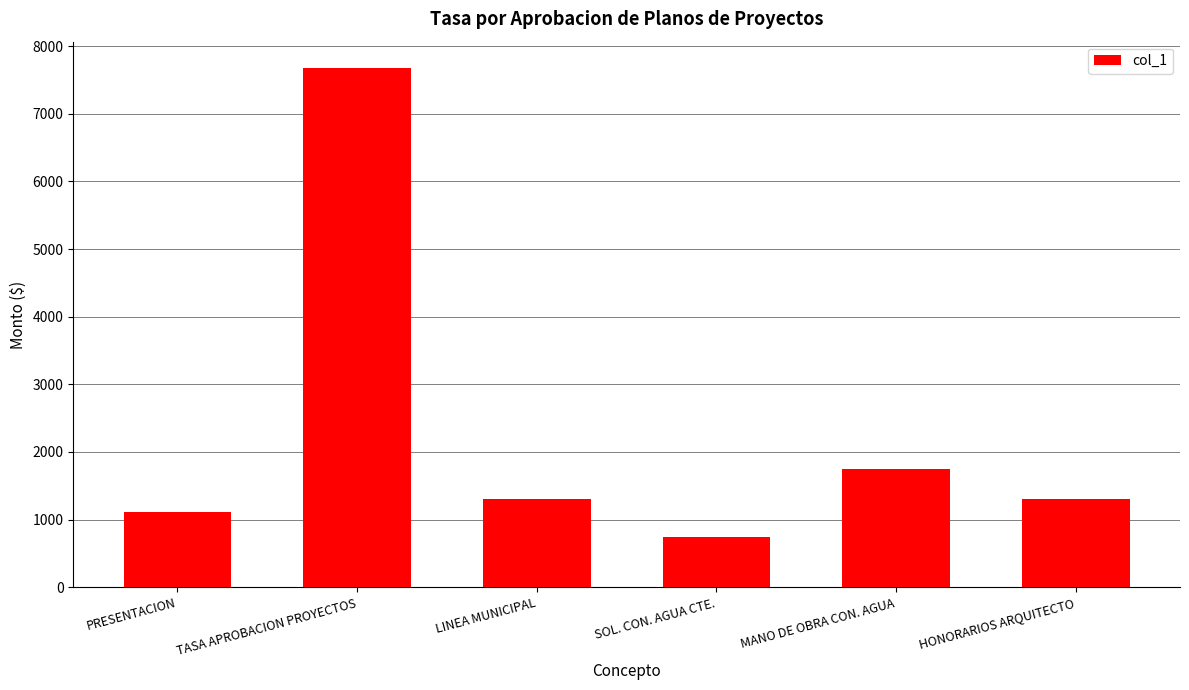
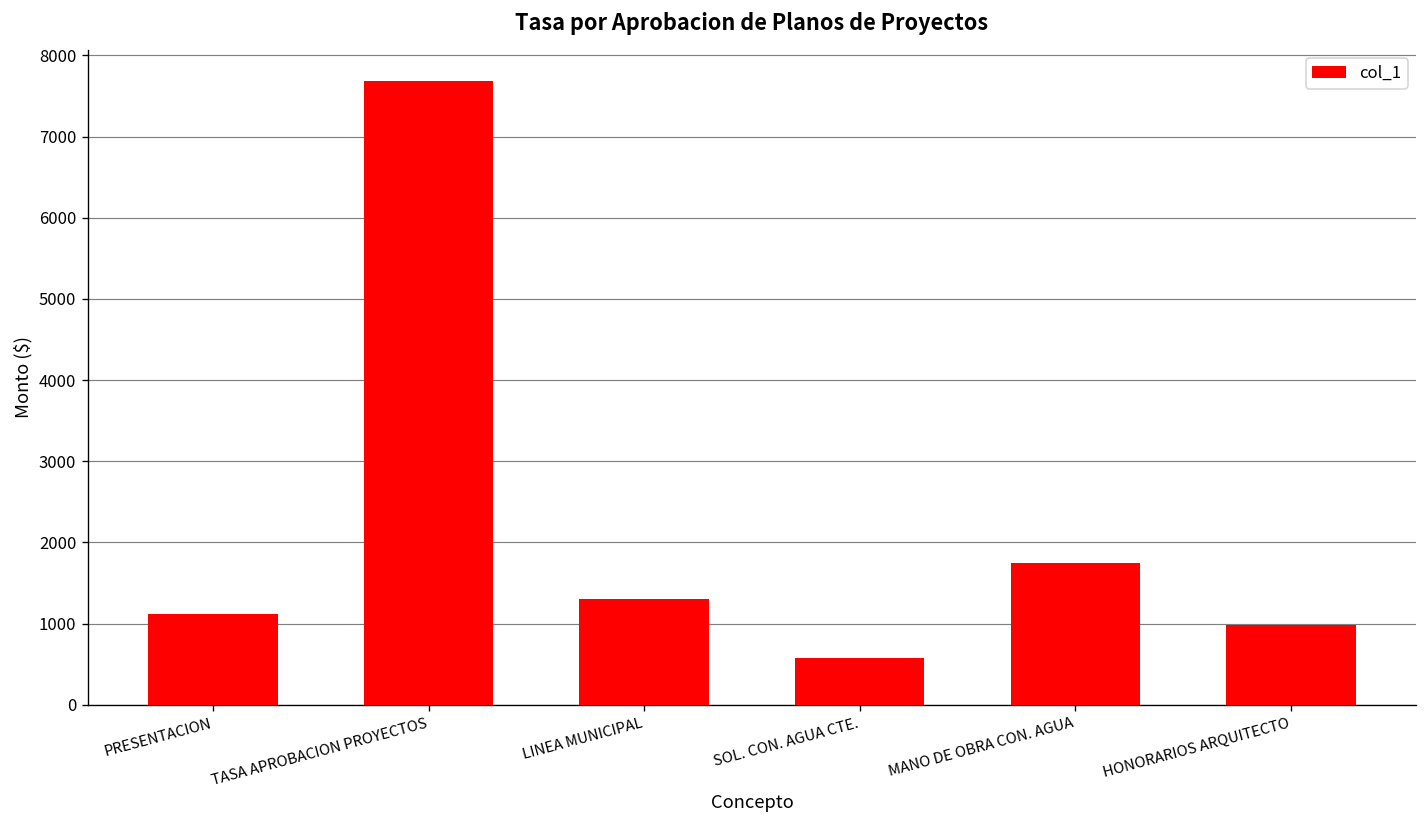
  {
    "PRESENTACION": 1100,
    "TASA APROBACION PROYECTOS": 7700,
    "LINEA MUNICIPAL": 1300,
-   "SOL. CON. AGUA CTE.": 800,
+   "SOL. CON. AGUA CTE.": 600,
    "MANO DE OBRA CON. AGUA": 1700,
-   "HONORARIOS ARQUITECTO": 1300
+   "HONORARIOS ARQUITECTO": 1000
  }
